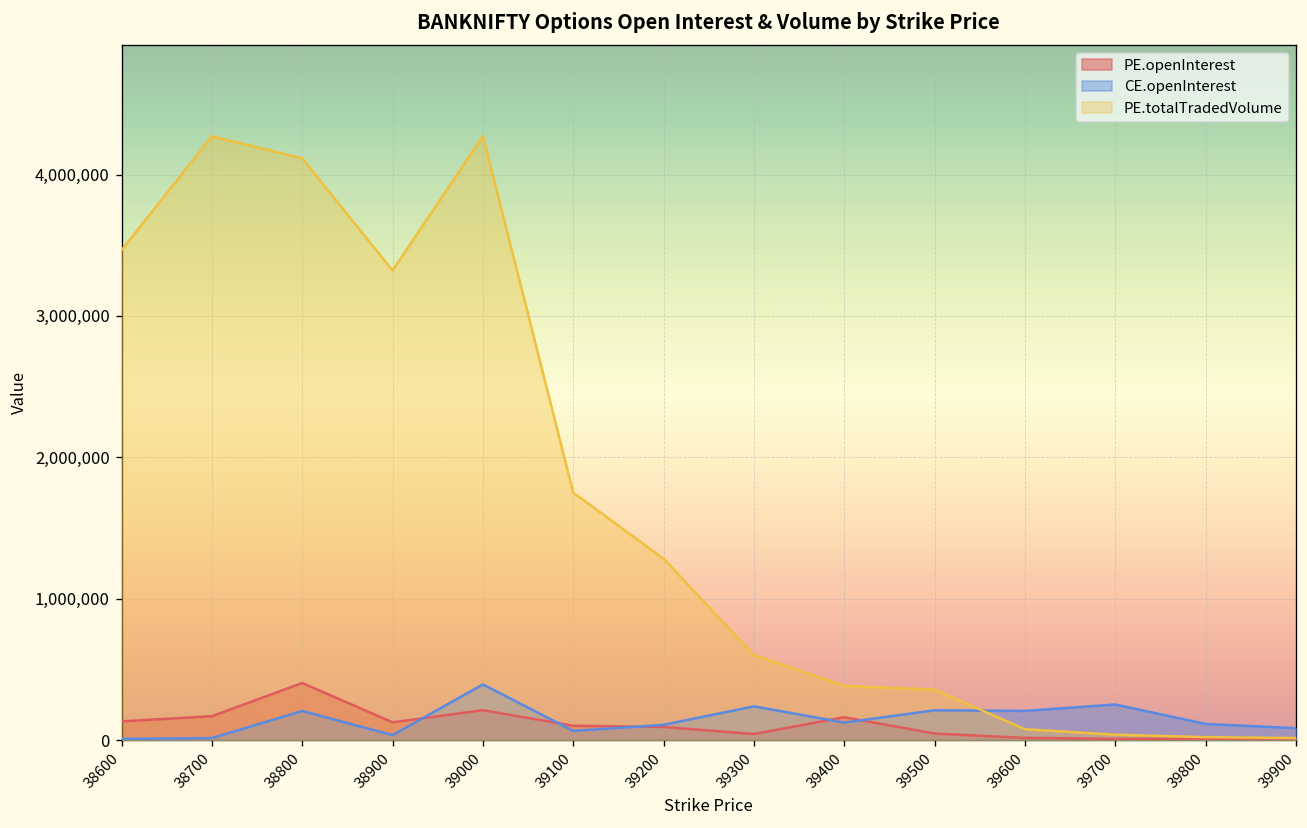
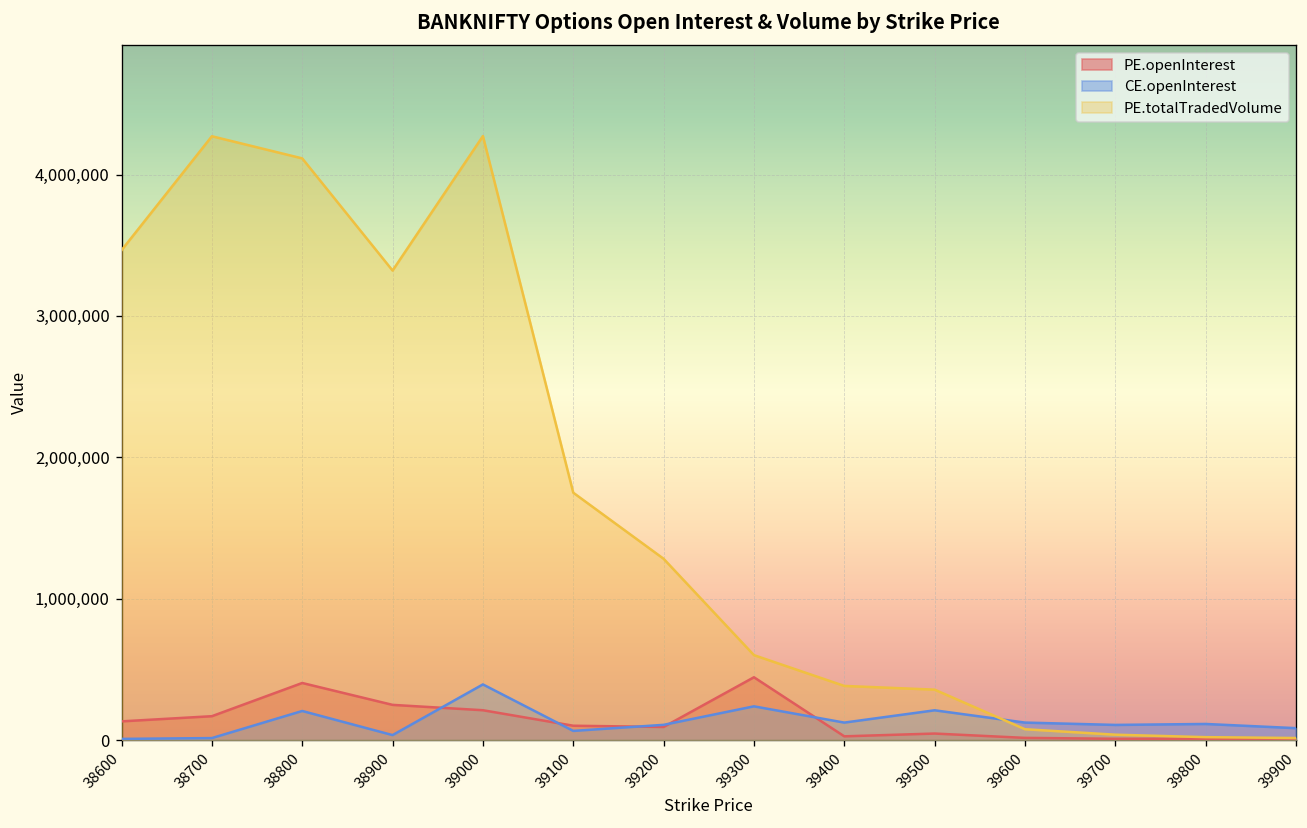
  {
    "PE.openInterest": {
      "38600": "130,000",
      "38700": "170,000",
      "38800": "400,000",
-     "38900": "130,000",
+     "38900": "250,000",
      "39000": "210,000",
      "39100": "100,000",
-     "39300": "40,000",
-     "39400": "160,000",
+     "39300": "440,000",
+     "39400": "30,000",
      "39500": "50,000",
      "39600": "20,000",
      "39700": "10,000"
    },
    "CE.openInterest": {
      "38600": "10,000",
      "38700": "10,000",
      "38800": "210,000",
      "38900": "40,000",
      "39000": "390,000",
      "39100": "70,000",
      "39300": "240,000",
      "39400": "120,000",
      "39500": "210,000",
-     "39600": "210,000",
-     "39700": "250,000",
+     "39600": "120,000",
+     "39700": "110,000",
      "39800": "110,000",
      "39900": "80,000"
    },
    "PE.totalTradedVolume": {
      "38600": "3,460,000",
      "38700": "4,270,000",
      "38800": "4,110,000",
      "38900": "3,320,000",
      "39000": "4,270,000",
      "39100": "1,750,000",
      "39200": "1,280,000",
      "39300": "600,000",
      "39400": "380,000",
      "39500": "360,000",
      "39600": "80,000",
      "39700": "40,000"
    }
  }
